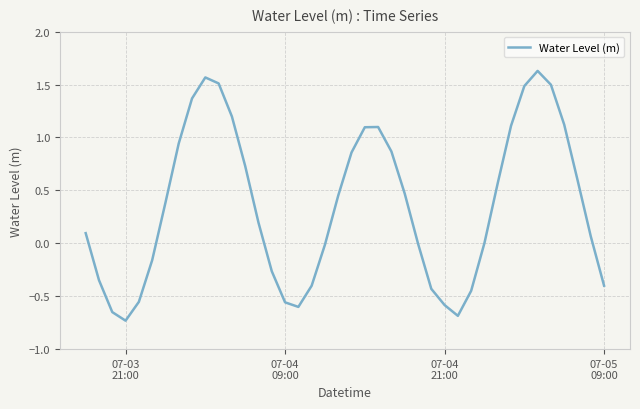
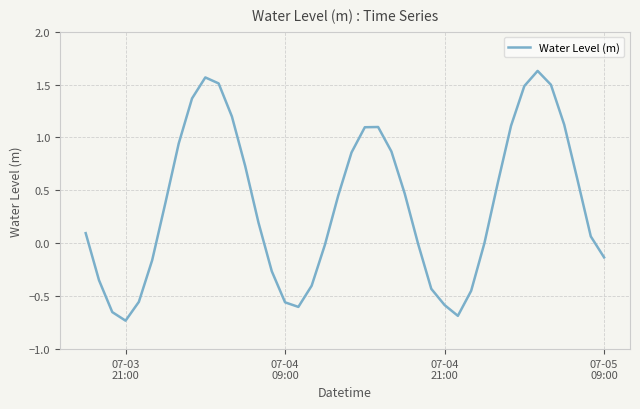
  {
    "07-03 21:00": -0.73,
    "07-04 09:00": -0.56,
    "07-04 21:00": -0.58,
-   "07-05 09:00": -0.40
+   "07-05 09:00": -0.13
  }
